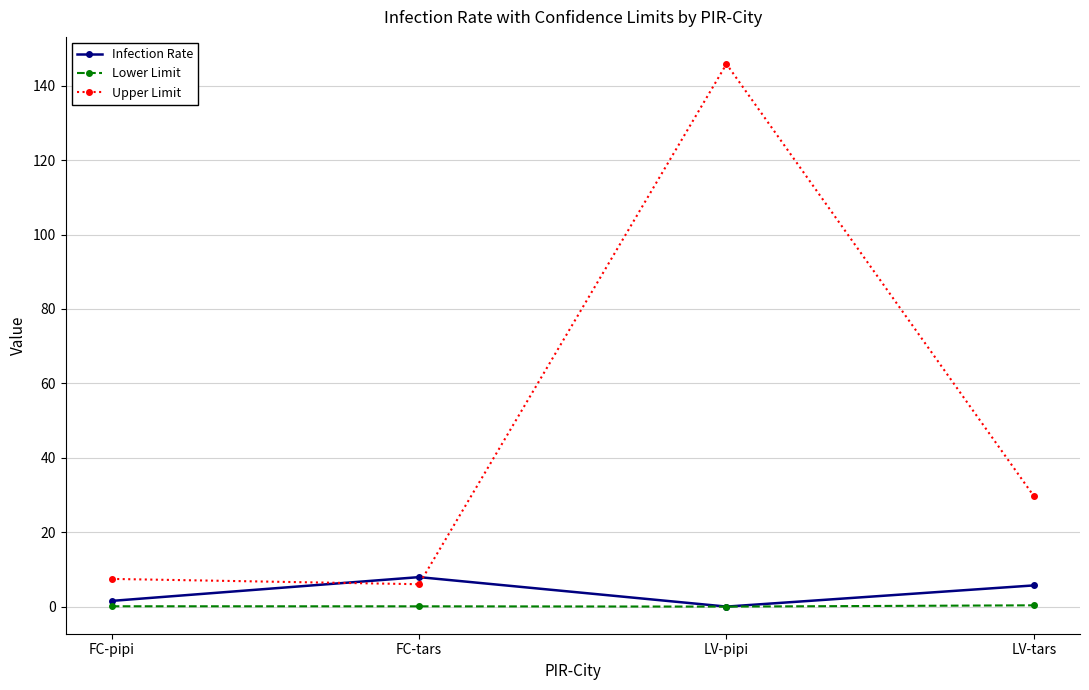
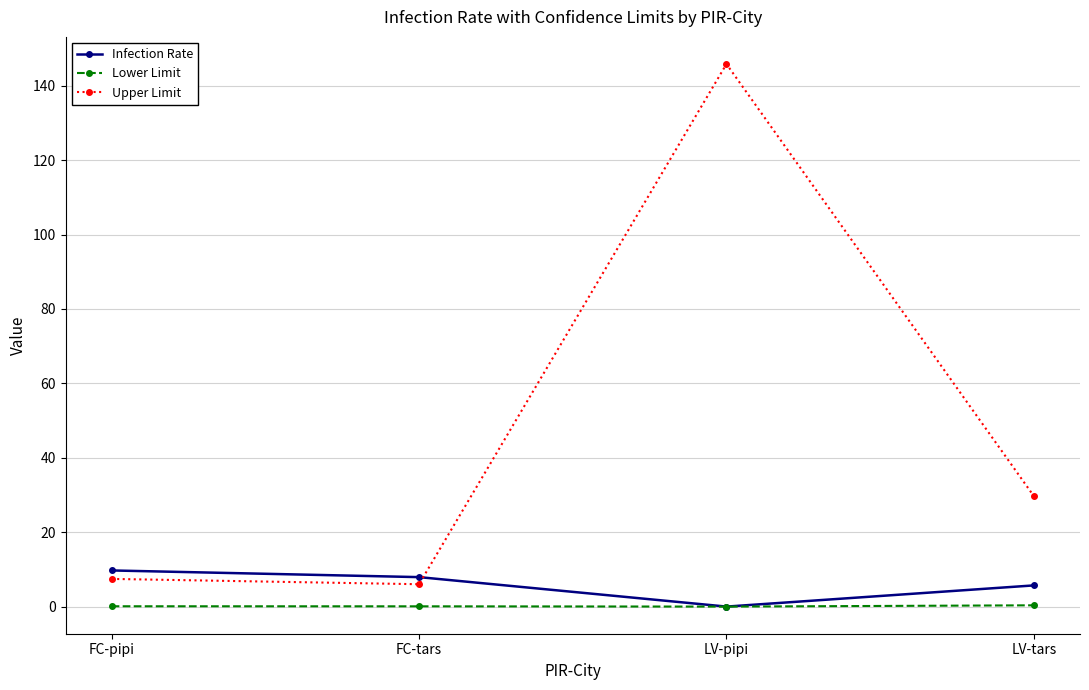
  {
    "Infection Rate": {
-     "FC-pipi": 2,
+     "FC-pipi": 10,
      "FC-tars": 8,
      "LV-tars": 6
    },
    "Lower Limit": {
      "FC-pipi": 0,
      "FC-tars": 0,
      "LV-tars": 0
    },
    "Upper Limit": {
      "FC-pipi": 7,
      "FC-tars": 6,
      "LV-pipi": 146,
      "LV-tars": 30
    }
  }
